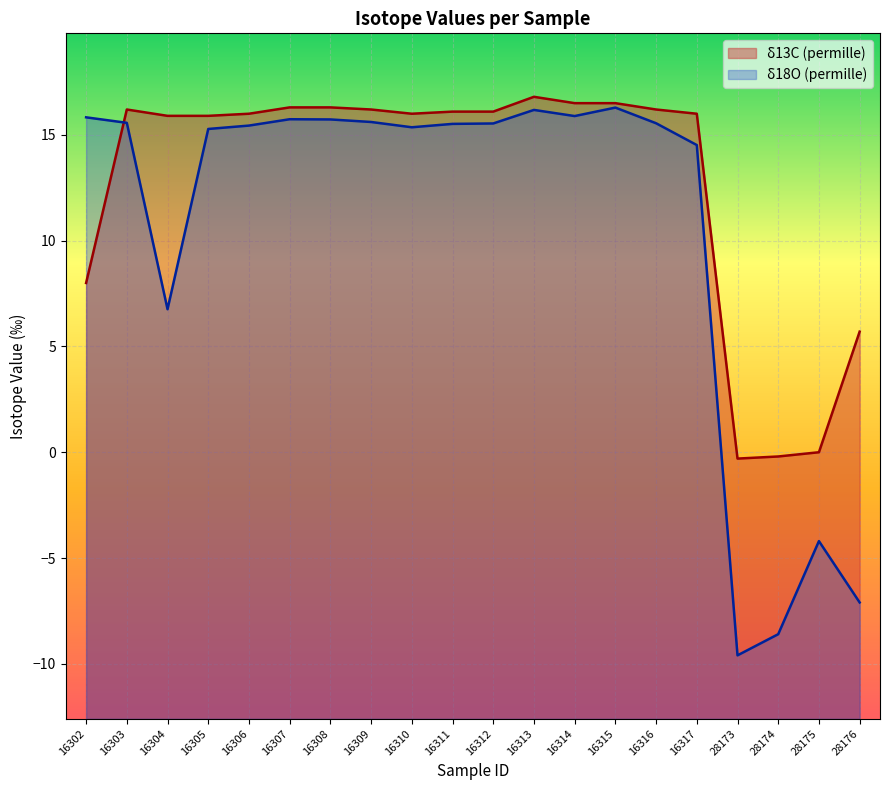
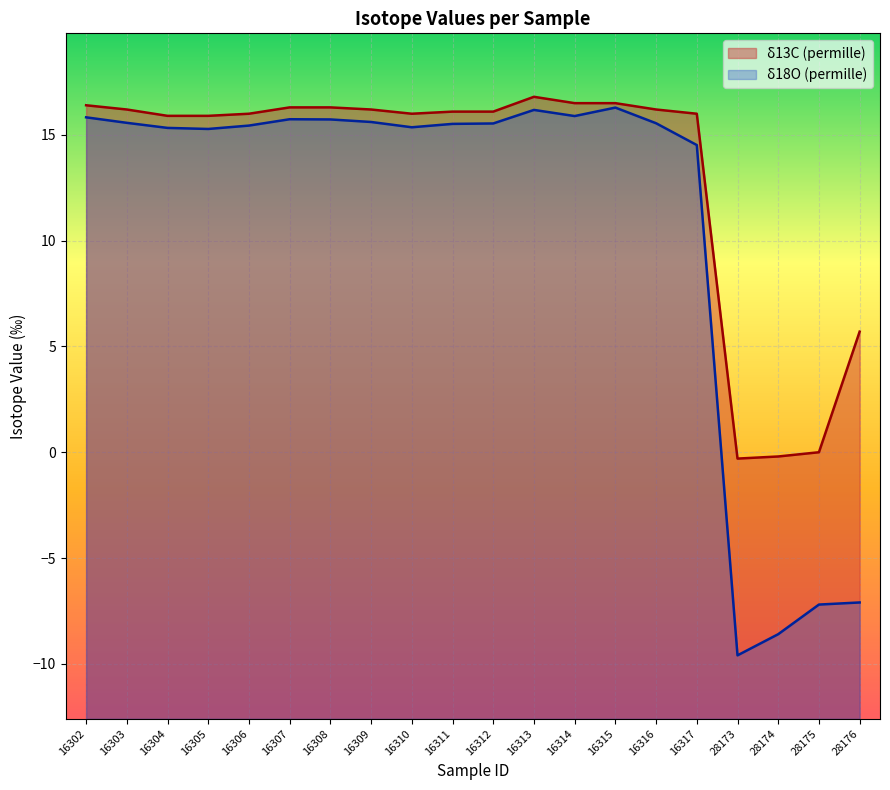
  {
    "δ13C (permille)": {
-     "16302": 8.0,
+     "16302": 16.4,
      "16303": 16.2,
      "16304": 15.9,
      "16305": 15.9,
      "16306": 16.0,
      "16307": 16.3,
      "16308": 16.3,
      "16309": 16.2,
      "16310": 16.0,
      "16311": 16.1,
      "16312": 16.1,
      "16313": 16.8,
      "16314": 16.5,
      "16315": 16.5,
      "16316": 16.2,
      "16317": 16.0,
      "28173": -0.3,
      "28174": -0.2,
      "28175": 0.0,
      "28176": 5.7
    },
    "δ18O (permille)": {
      "16302": 15.8,
      "16303": 15.6,
-     "16304": 6.8,
+     "16304": 15.3,
      "16305": 15.3,
      "16306": 15.4,
      "16307": 15.7,
      "16308": 15.7,
      "16309": 15.6,
      "16310": 15.4,
      "16311": 15.5,
      "16312": 15.5,
      "16313": 16.2,
      "16314": 15.9,
      "16315": 16.3,
      "16316": 15.6,
      "16317": 14.5,
      "28173": -9.6,
      "28174": -8.6,
-     "28175": -4.2,
+     "28175": -7.2,
      "28176": -7.1
    }
  }
